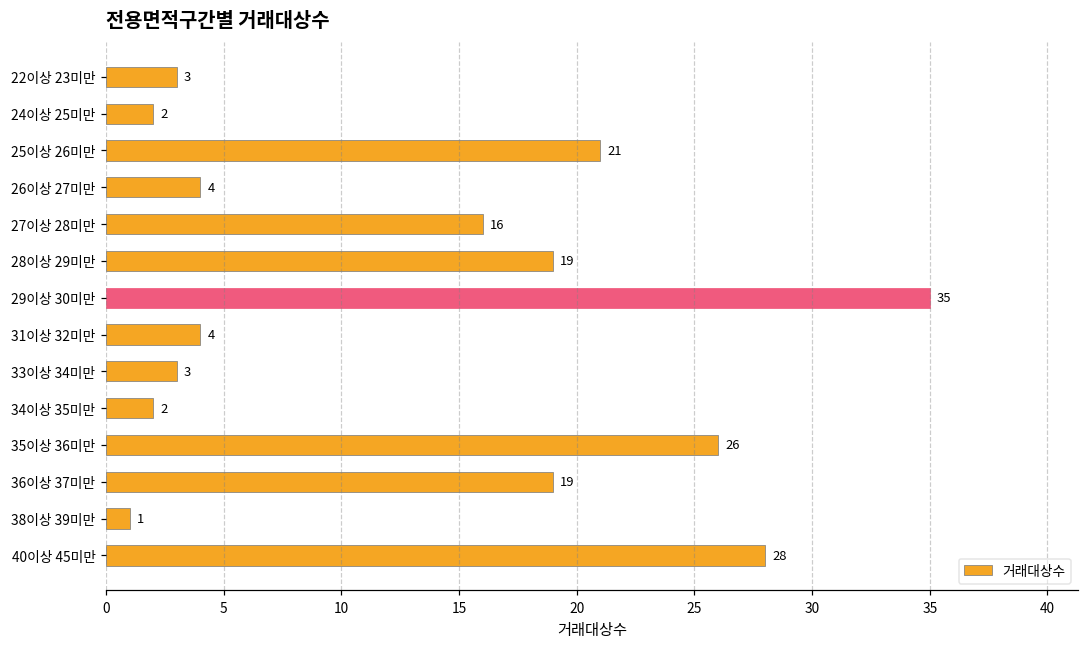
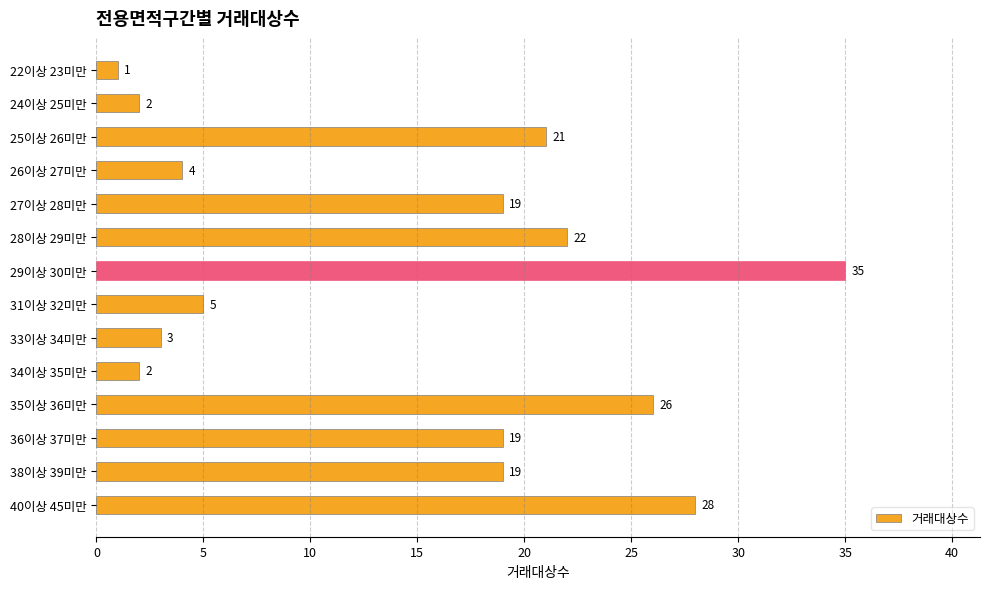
  {
-   "22이상 23미만": 3,
+   "22이상 23미만": 1,
    "24이상 25미만": 2,
    "25이상 26미만": 21,
    "26이상 27미만": 4,
-   "27이상 28미만": 16,
-   "28이상 29미만": 19,
+   "27이상 28미만": 19,
+   "28이상 29미만": 22,
    "29이상 30미만": 35,
-   "31이상 32미만": 4,
+   "31이상 32미만": 5,
    "33이상 34미만": 3,
    "34이상 35미만": 2,
    "35이상 36미만": 26,
    "36이상 37미만": 19,
-   "38이상 39미만": 1,
+   "38이상 39미만": 19,
    "40이상 45미만": 28
  }
